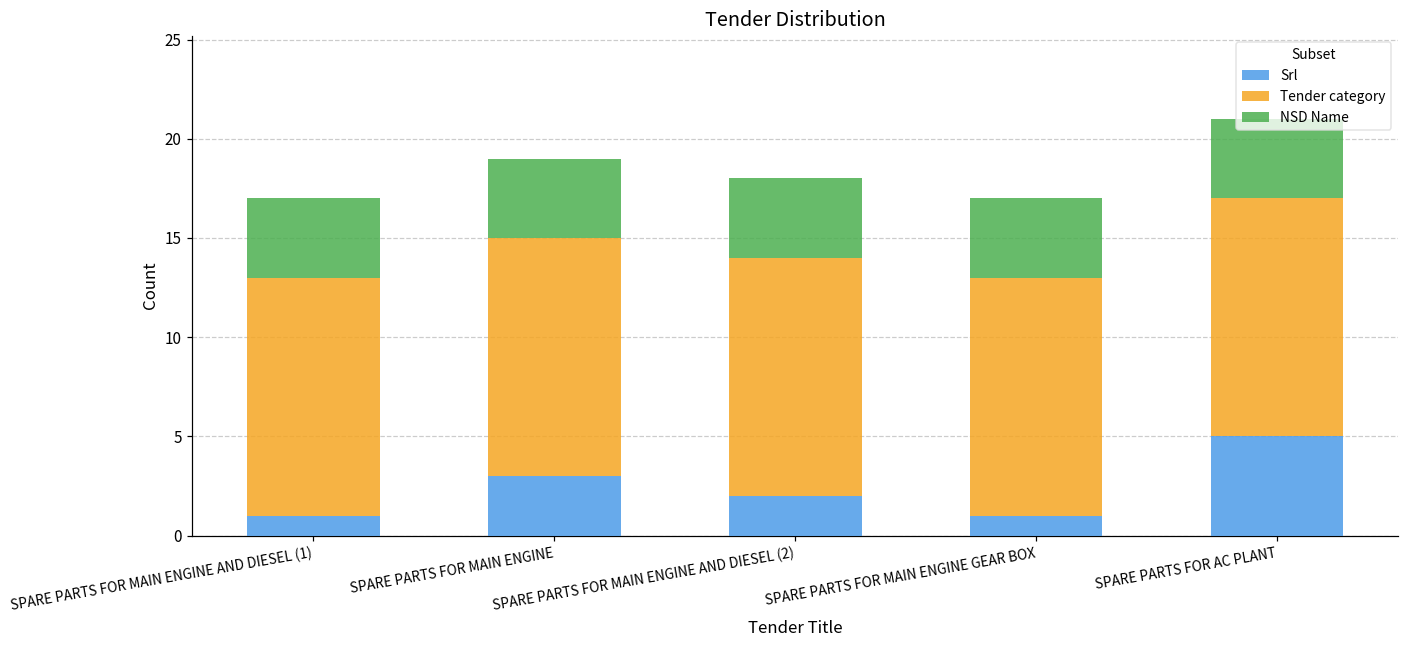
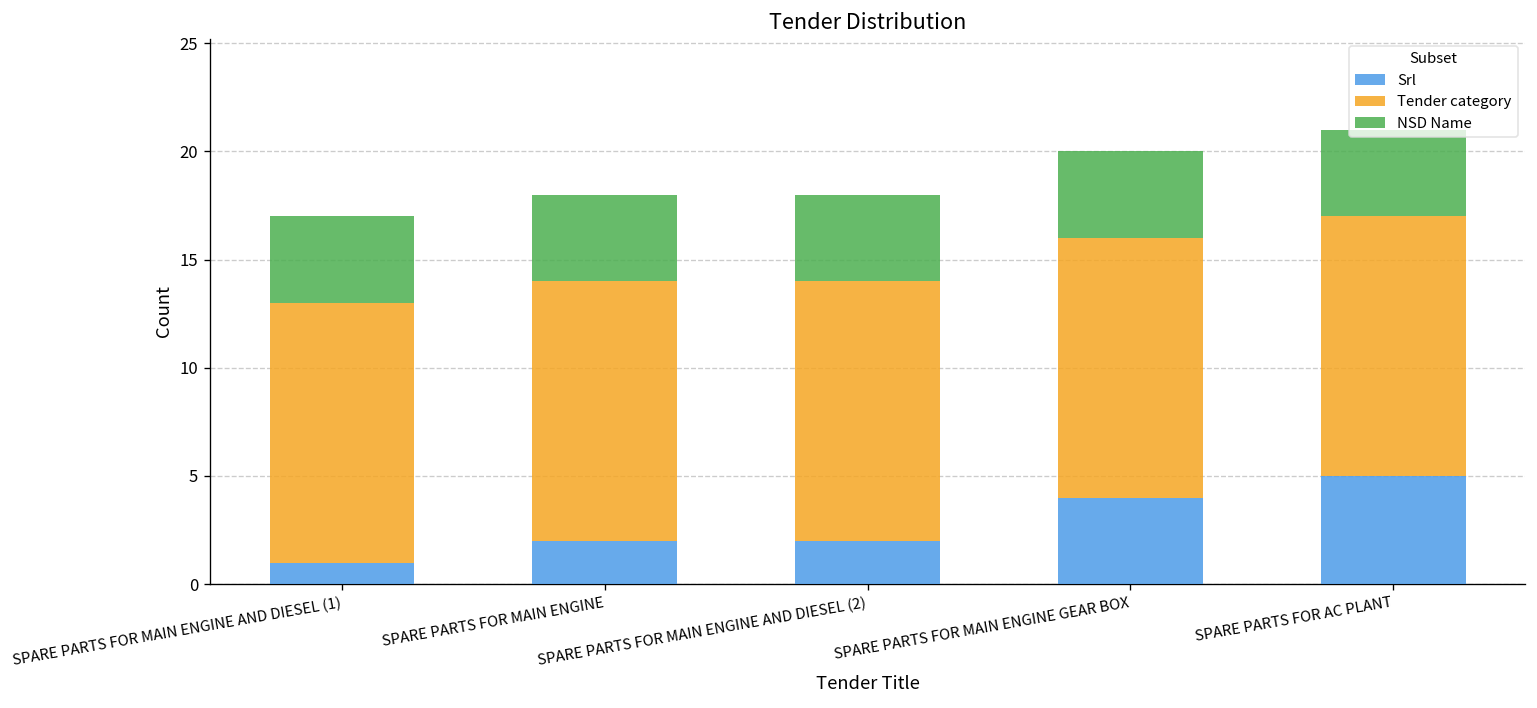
  {
    "Srl": {
      "SPARE PARTS FOR MAIN ENGINE AND DIESEL (1)": 1,
-     "SPARE PARTS FOR MAIN ENGINE": 3,
+     "SPARE PARTS FOR MAIN ENGINE": 2,
      "SPARE PARTS FOR MAIN ENGINE AND DIESEL (2)": 2,
-     "SPARE PARTS FOR MAIN ENGINE GEAR BOX": 1,
+     "SPARE PARTS FOR MAIN ENGINE GEAR BOX": 4,
      "SPARE PARTS FOR AC PLANT": 5
    },
    "Tender category": {
      "SPARE PARTS FOR MAIN ENGINE AND DIESEL (1)": 12,
      "SPARE PARTS FOR MAIN ENGINE": 12,
      "SPARE PARTS FOR MAIN ENGINE AND DIESEL (2)": 12,
      "SPARE PARTS FOR MAIN ENGINE GEAR BOX": 12,
      "SPARE PARTS FOR AC PLANT": 12
    },
    "NSD Name": {
      "SPARE PARTS FOR MAIN ENGINE AND DIESEL (1)": 4,
      "SPARE PARTS FOR MAIN ENGINE": 4,
      "SPARE PARTS FOR MAIN ENGINE AND DIESEL (2)": 4,
      "SPARE PARTS FOR MAIN ENGINE GEAR BOX": 4
    }
  }
